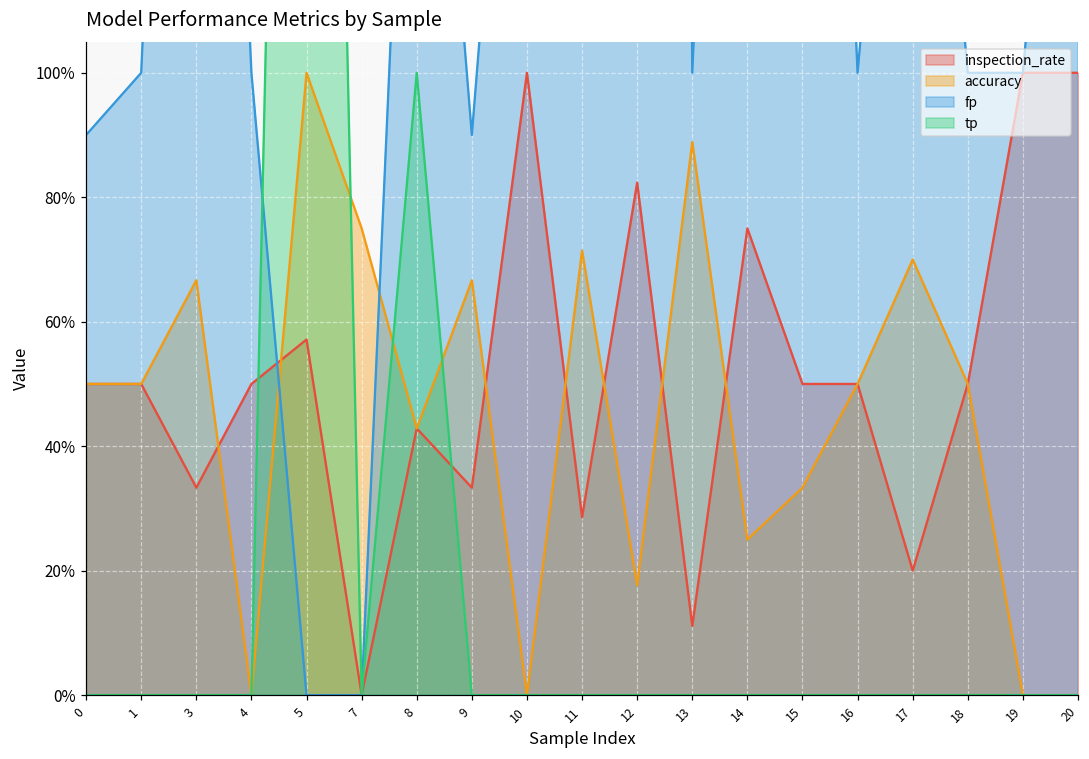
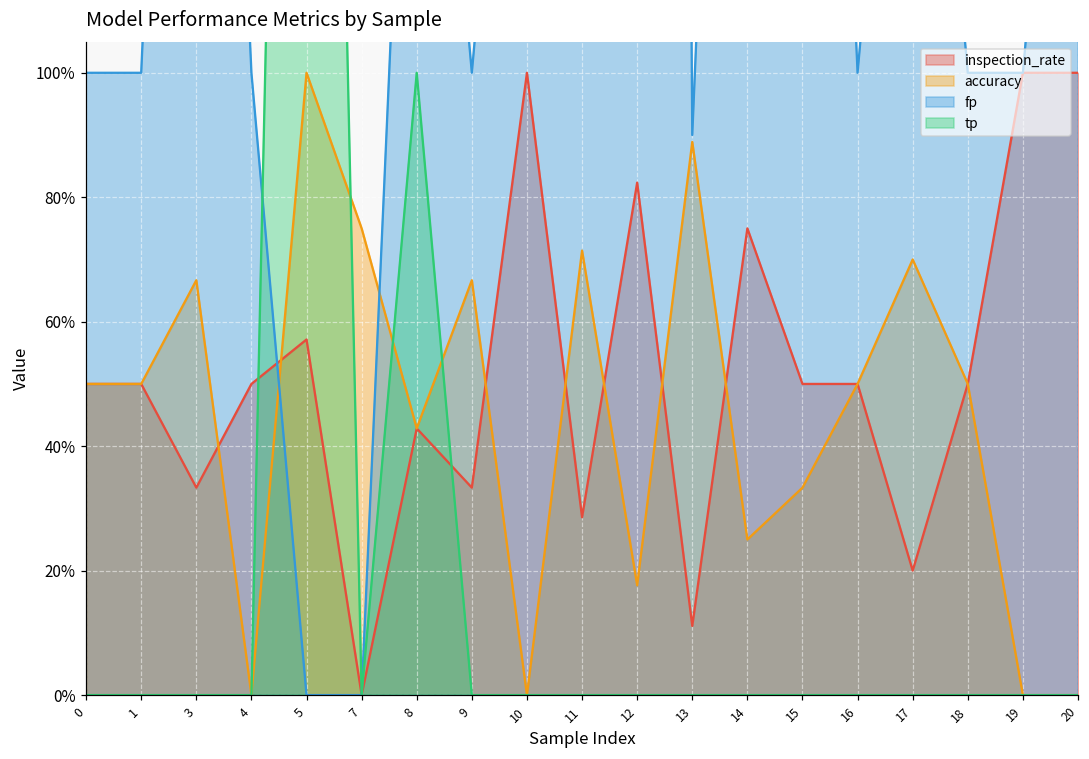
  {
    "fp": {
-     "0": "90%",
+     "0": "100%",
      "1": "100%",
      "4": "100%",
      "5": "0%",
-     "9": "90%",
-     "13": "100%",
+     "9": "100%",
+     "13": "90%",
      "16": "100%"
    },
    "tp": {
      "0": "0%",
      "1": "0%",
      "3": "0%",
      "8": "100%",
      "9": "0%",
      "11": "0%",
      "12": "0%",
      "13": "0%",
      "14": "0%",
      "15": "0%",
      "16": "0%",
      "17": "0%",
      "18": "0%"
    }
  }
